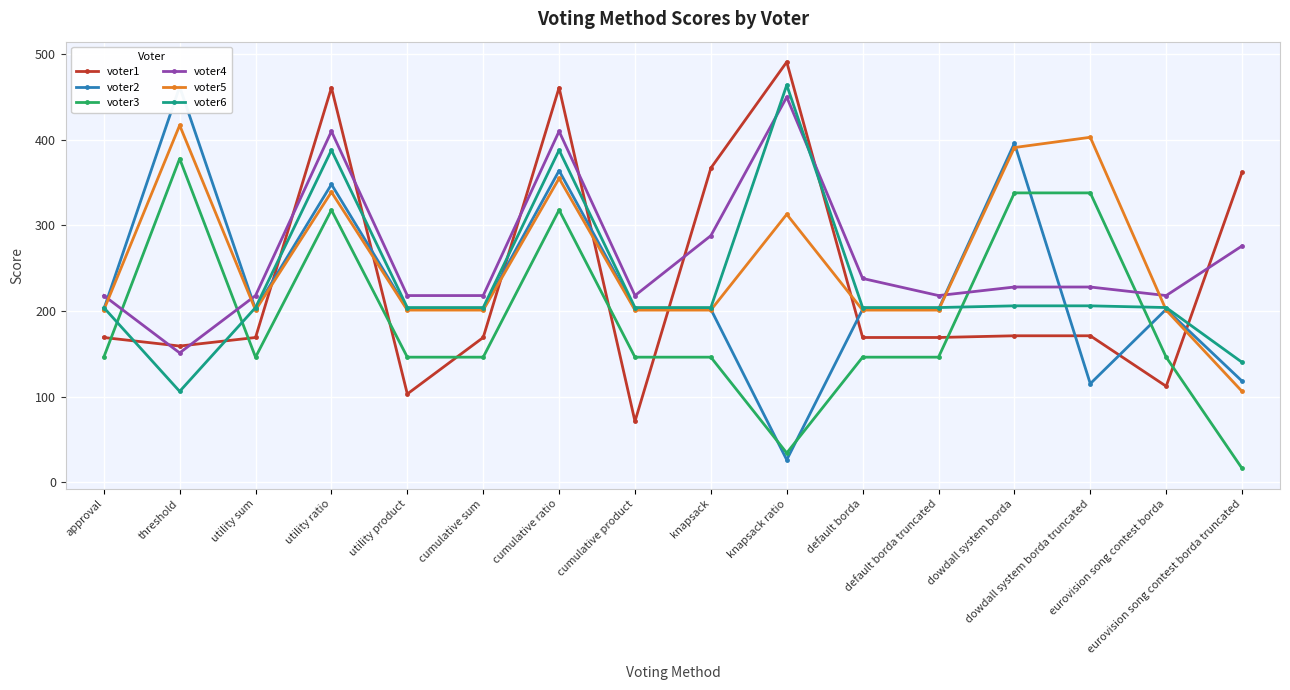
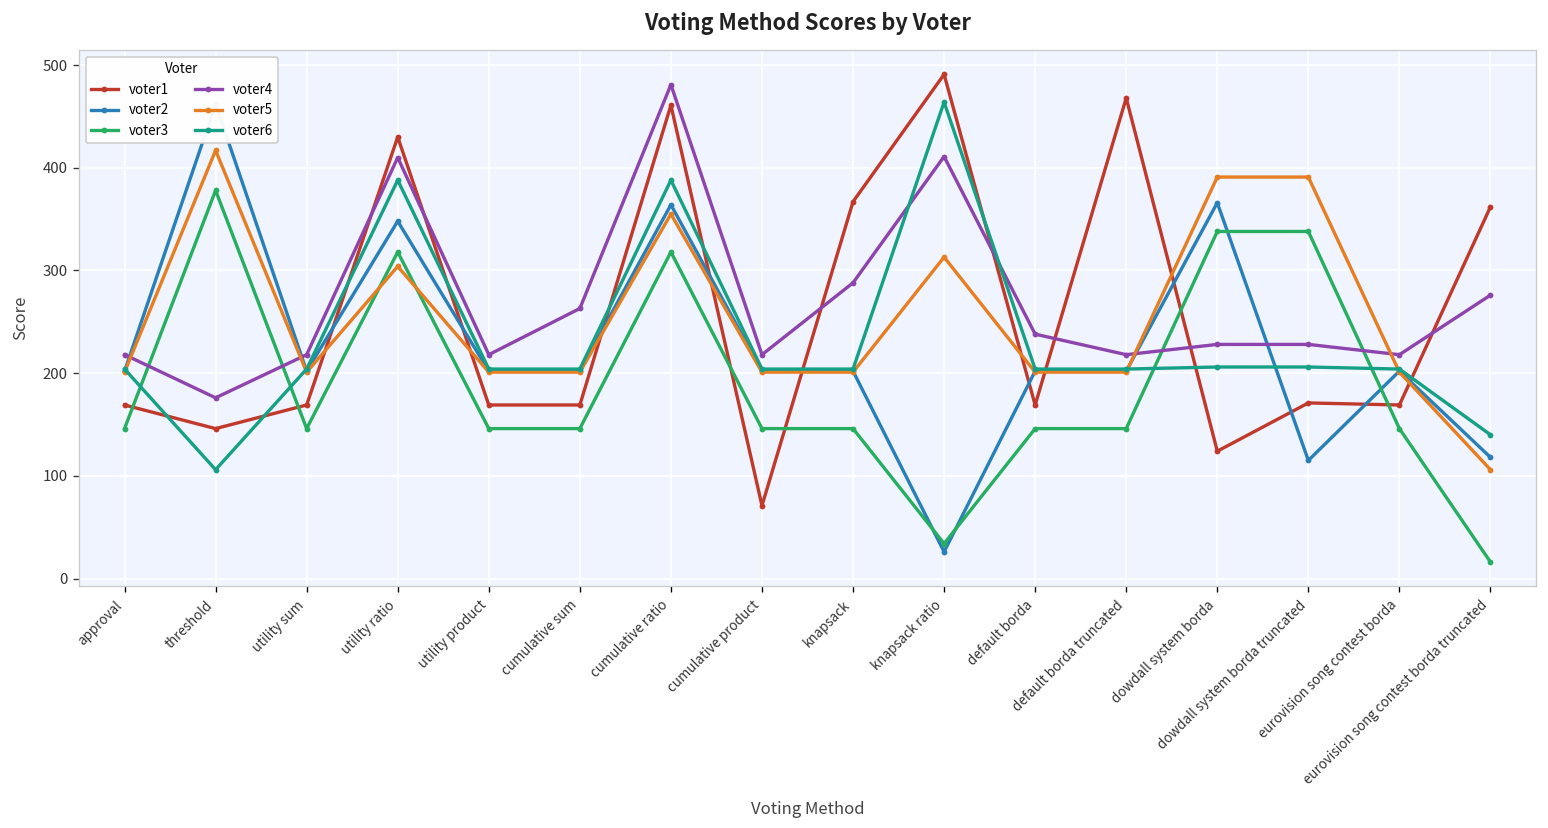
  {
    "voter1": {
      "approval": 170,
-     "threshold": 160,
+     "threshold": 150,
      "utility sum": 170,
-     "utility ratio": 460,
-     "utility product": 100,
+     "utility ratio": 430,
+     "utility product": 170,
      "cumulative sum": 170,
      "cumulative ratio": 460,
      "cumulative product": 70,
      "knapsack": 370,
      "knapsack ratio": 490,
      "default borda": 170,
-     "default borda truncated": 170,
-     "dowdall system borda": 170,
+     "default borda truncated": 470,
+     "dowdall system borda": 120,
      "dowdall system borda truncated": 170,
-     "eurovision song contest borda": 110,
+     "eurovision song contest borda": 170,
      "eurovision song contest borda truncated": 360
    },
    "voter2": {
      "utility ratio": 350,
      "cumulative ratio": 360,
      "knapsack ratio": 30,
-     "dowdall system borda": 400,
+     "dowdall system borda": 370,
      "dowdall system borda truncated": 120,
      "eurovision song contest borda truncated": 120
    },
    "voter4": {
      "approval": 220,
-     "threshold": 150,
+     "threshold": 180,
      "utility sum": 220,
      "utility ratio": 410,
      "utility product": 220,
-     "cumulative sum": 220,
-     "cumulative ratio": 410,
+     "cumulative sum": 260,
+     "cumulative ratio": 480,
      "cumulative product": 220,
      "knapsack": 290,
-     "knapsack ratio": 450,
+     "knapsack ratio": 410,
      "default borda": 240,
      "default borda truncated": 220,
      "dowdall system borda": 230,
      "dowdall system borda truncated": 230,
      "eurovision song contest borda": 220,
      "eurovision song contest borda truncated": 280
    },
    "voter5": {
      "threshold": 420,
-     "utility ratio": 340,
+     "utility ratio": 300,
      "cumulative ratio": 360,
      "knapsack ratio": 310,
      "dowdall system borda": 390,
-     "dowdall system borda truncated": 400,
+     "dowdall system borda truncated": 390,
      "eurovision song contest borda truncated": 110
    }
  }
